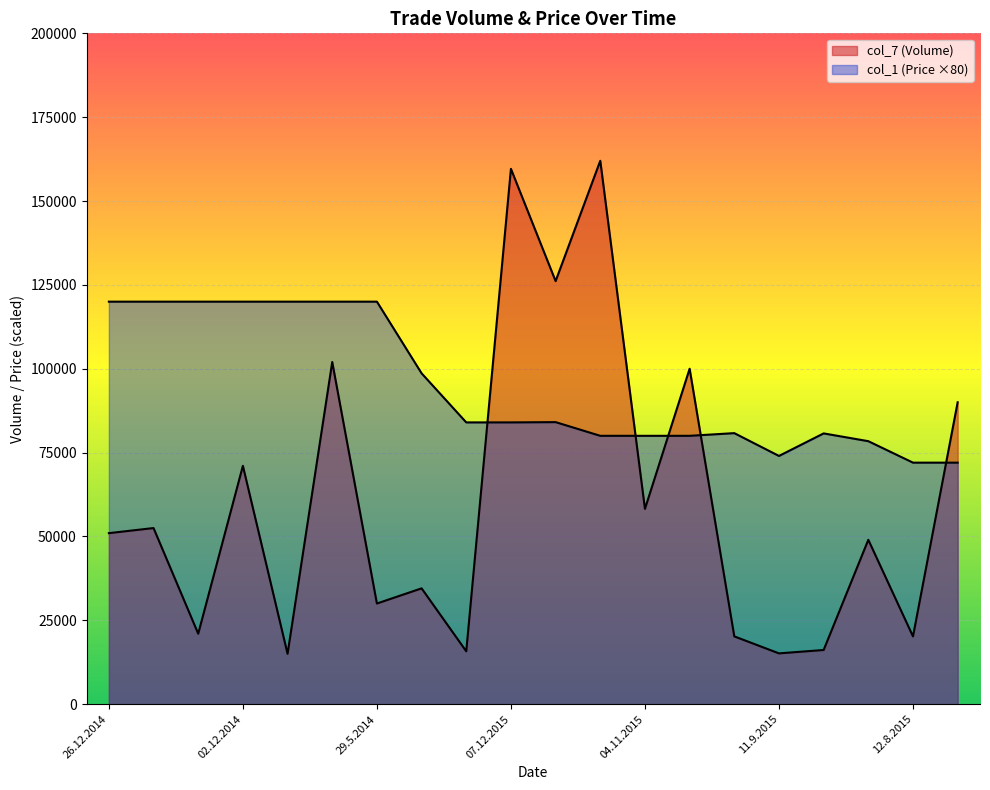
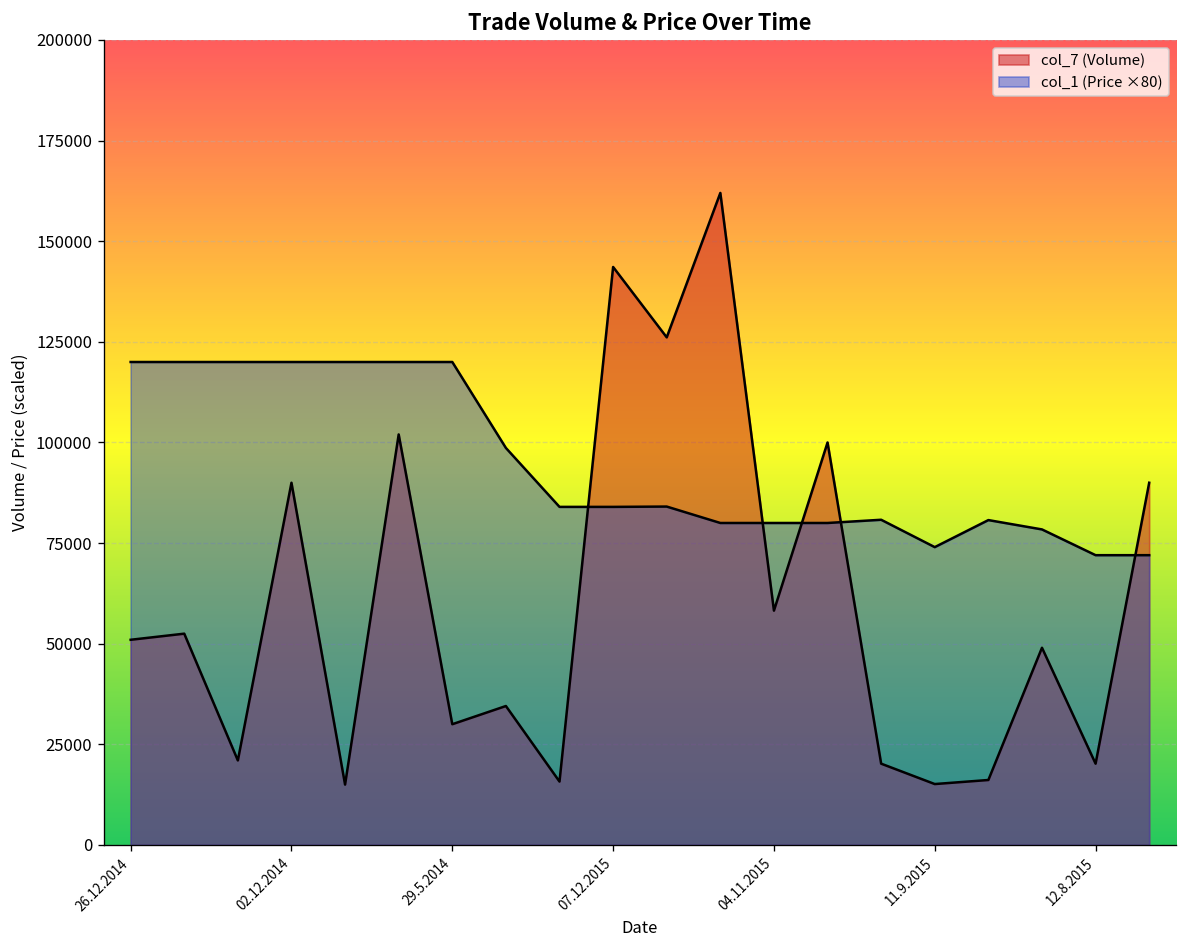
  {
    "col_7 (Volume)": {
      "26.12.2014": 51000,
-     "02.12.2014": 71000,
+     "02.12.2014": 90000,
      "29.5.2014": 30000,
-     "07.12.2015": 160000,
+     "07.12.2015": 144000,
      "04.11.2015": 58000,
      "11.9.2015": 15000,
      "12.8.2015": 20000
    },
    "col_1 (Price ×80)": {
      "26.12.2014": 120000,
      "02.12.2014": 120000,
      "29.5.2014": 120000,
      "07.12.2015": 84000,
      "04.11.2015": 80000,
      "11.9.2015": 74000,
      "12.8.2015": 72000
    }
  }
